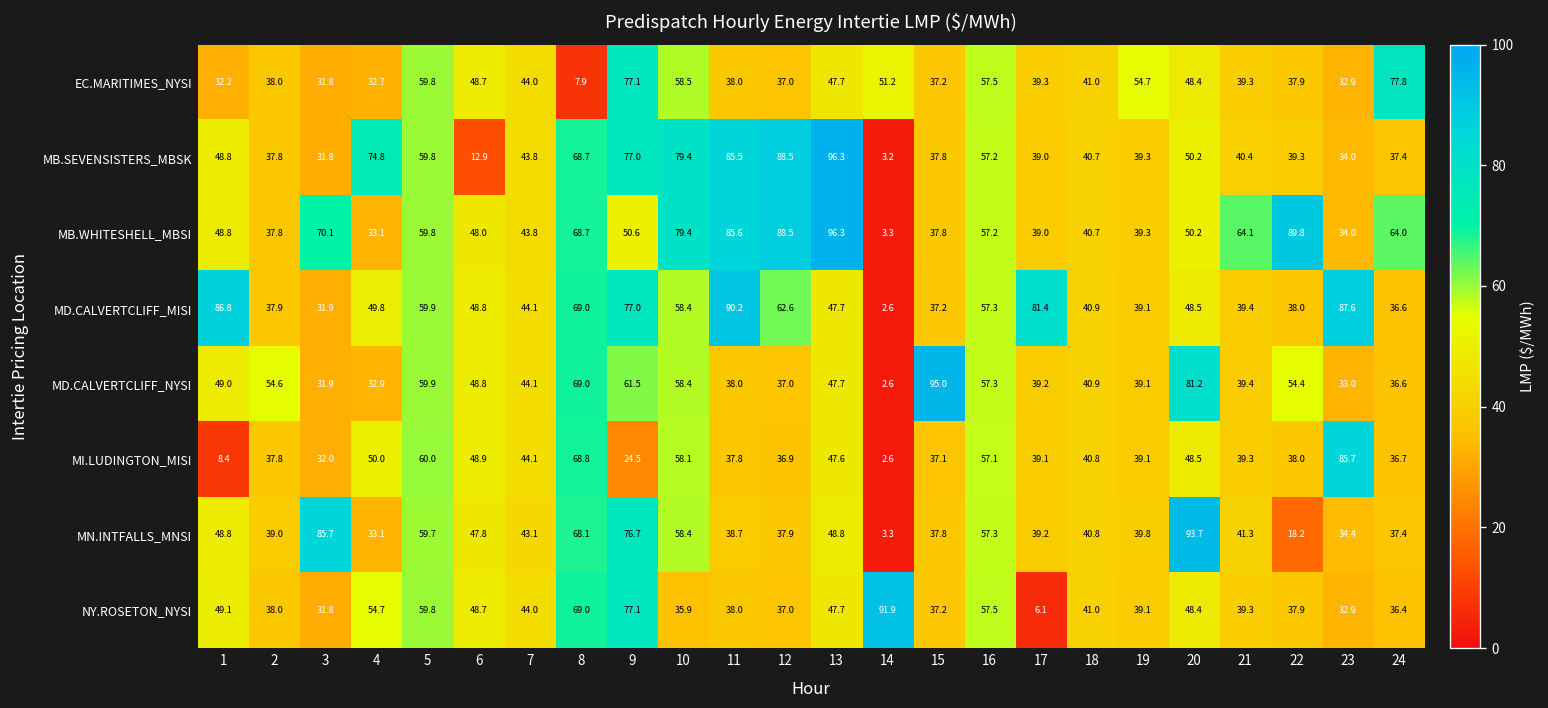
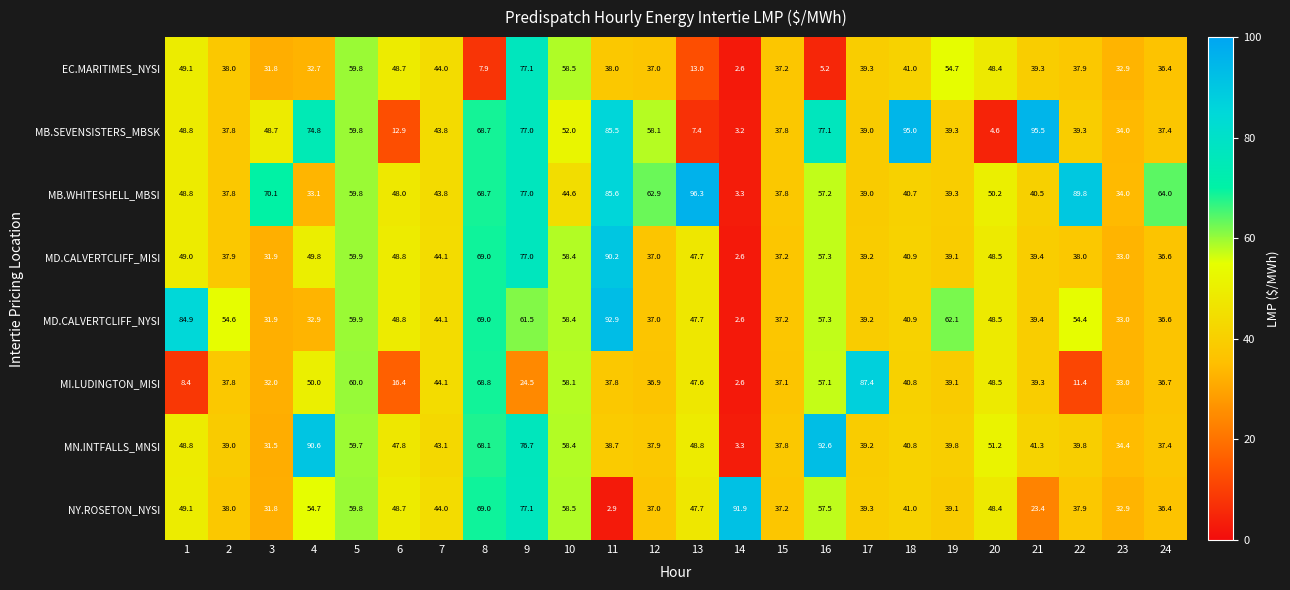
  {
    "EC.MARITIMES_NYSI": {
-     "1": 32.2,
+     "1": 49.1,
      "2": 38.0,
      "3": 31.8,
      "4": 32.7,
      "5": 59.8,
      "6": 48.7,
      "7": 44.0,
      "8": 7.9,
      "9": 77.1,
      "10": 58.5,
      "11": 38.0,
      "12": 37.0,
-     "13": 47.7,
-     "14": 51.2,
+     "13": 13.0,
+     "14": 2.6,
      "15": 37.2,
-     "16": 57.5,
+     "16": 5.2,
      "17": 39.3,
      "18": 41.0,
      "19": 54.7,
      "20": 48.4,
      "21": 39.3,
      "22": 37.9,
      "23": 32.9,
-     "24": 77.8
+     "24": 36.4
    },
    "MB.SEVENSISTERS_MBSK": {
      "1": 48.8,
      "2": 37.8,
-     "3": 31.8,
+     "3": 48.7,
      "4": 74.8,
      "5": 59.8,
      "6": 12.9,
      "7": 43.8,
      "8": 68.7,
      "9": 77.0,
-     "10": 79.4,
+     "10": 52.0,
      "11": 85.5,
-     "12": 88.5,
-     "13": 96.3,
+     "12": 58.1,
+     "13": 7.4,
      "14": 3.2,
      "15": 37.8,
-     "16": 57.2,
+     "16": 77.1,
      "17": 39.0,
-     "18": 40.7,
+     "18": 95.0,
      "19": 39.3,
-     "20": 50.2,
-     "21": 40.4,
+     "20": 4.6,
+     "21": 95.5,
      "22": 39.3,
      "23": 34.0,
      "24": 37.4
    },
    "MB.WHITESHELL_MBSI": {
      "1": 48.8,
      "2": 37.8,
      "3": 70.1,
      "4": 33.1,
      "5": 59.8,
      "6": 48.0,
      "7": 43.8,
      "8": 68.7,
-     "9": 50.6,
-     "10": 79.4,
+     "9": 77.0,
+     "10": 44.6,
      "11": 85.6,
-     "12": 88.5,
+     "12": 62.9,
      "13": 96.3,
      "14": 3.3,
      "15": 37.8,
      "16": 57.2,
      "17": 39.0,
      "18": 40.7,
      "19": 39.3,
      "20": 50.2,
-     "21": 64.1,
+     "21": 40.5,
      "22": 89.8,
      "23": 34.0,
      "24": 64.0
    },
    "MD.CALVERTCLIFF_MISI": {
-     "1": 86.8,
+     "1": 49.0,
      "2": 37.9,
      "3": 31.9,
      "4": 49.8,
      "5": 59.9,
      "6": 48.8,
      "7": 44.1,
      "8": 69.0,
      "9": 77.0,
      "10": 58.4,
      "11": 90.2,
-     "12": 62.6,
+     "12": 37.0,
      "13": 47.7,
      "14": 2.6,
      "15": 37.2,
      "16": 57.3,
-     "17": 81.4,
+     "17": 39.2,
      "18": 40.9,
      "19": 39.1,
      "20": 48.5,
      "21": 39.4,
      "22": 38.0,
-     "23": 87.6,
+     "23": 33.0,
      "24": 36.6
    },
    "MD.CALVERTCLIFF_NYSI": {
-     "1": 49.0,
+     "1": 84.9,
      "2": 54.6,
      "3": 31.9,
      "4": 32.9,
      "5": 59.9,
      "6": 48.8,
      "7": 44.1,
      "8": 69.0,
      "9": 61.5,
      "10": 58.4,
-     "11": 38.0,
+     "11": 92.9,
      "12": 37.0,
      "13": 47.7,
      "14": 2.6,
-     "15": 95.0,
+     "15": 37.2,
      "16": 57.3,
      "17": 39.2,
      "18": 40.9,
-     "19": 39.1,
-     "20": 81.2,
+     "19": 62.1,
+     "20": 48.5,
      "21": 39.4,
      "22": 54.4,
      "23": 33.0,
      "24": 36.6
    },
    "MI.LUDINGTON_MISI": {
      "1": 8.4,
      "2": 37.8,
      "3": 32.0,
      "4": 50.0,
      "5": 60.0,
-     "6": 48.9,
+     "6": 16.4,
      "7": 44.1,
      "8": 68.8,
      "9": 24.5,
      "10": 58.1,
      "11": 37.8,
      "12": 36.9,
      "13": 47.6,
      "14": 2.6,
      "15": 37.1,
      "16": 57.1,
-     "17": 39.1,
+     "17": 87.4,
      "18": 40.8,
      "19": 39.1,
      "20": 48.5,
      "21": 39.3,
-     "22": 38.0,
-     "23": 85.7,
+     "22": 11.4,
+     "23": 33.0,
      "24": 36.7
    },
    "MN.INTFALLS_MNSI": {
      "1": 48.8,
      "2": 39.0,
-     "3": 85.7,
-     "4": 33.1,
+     "3": 31.5,
+     "4": 90.6,
      "5": 59.7,
      "6": 47.8,
      "7": 43.1,
      "8": 68.1,
      "9": 76.7,
      "10": 58.4,
      "11": 38.7,
      "12": 37.9,
      "13": 48.8,
      "14": 3.3,
      "15": 37.8,
-     "16": 57.3,
+     "16": 92.6,
      "17": 39.2,
      "18": 40.8,
      "19": 39.8,
-     "20": 93.7,
+     "20": 51.2,
      "21": 41.3,
-     "22": 18.2,
+     "22": 39.8,
      "23": 34.4,
      "24": 37.4
    },
    "NY.ROSETON_NYSI": {
      "1": 49.1,
      "2": 38.0,
      "3": 31.8,
      "4": 54.7,
      "5": 59.8,
      "6": 48.7,
      "7": 44.0,
      "8": 69.0,
      "9": 77.1,
-     "10": 35.9,
-     "11": 38.0,
+     "10": 58.5,
+     "11": 2.9,
      "12": 37.0,
      "13": 47.7,
      "14": 91.9,
      "15": 37.2,
      "16": 57.5,
-     "17": 6.1,
+     "17": 39.3,
      "18": 41.0,
      "19": 39.1,
      "20": 48.4,
-     "21": 39.3,
+     "21": 23.4,
      "22": 37.9,
      "23": 32.9,
      "24": 36.4
    }
  }
